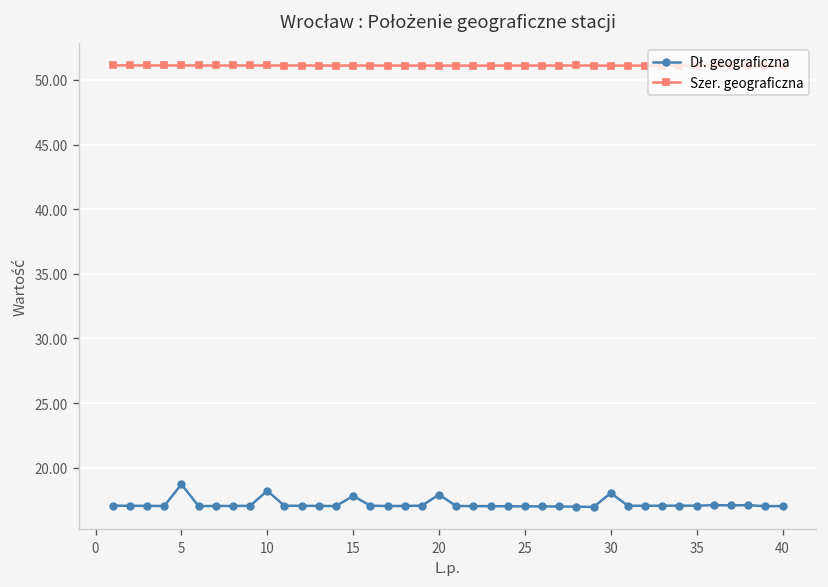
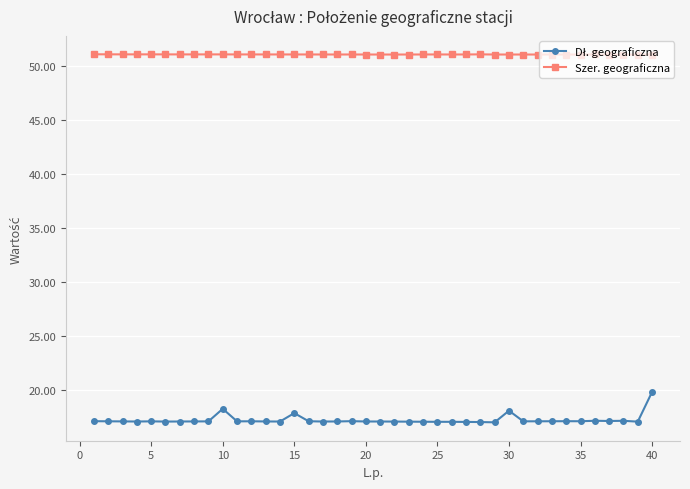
  {
    "Dł. geograficzna": {
-     "5": 18.7,
+     "5": 17.1,
      "10": 18.2,
      "15": 17.8,
-     "20": 17.9,
+     "20": 17.0,
      "25": 17.0,
      "30": 18.0,
      "35": 17.1,
-     "40": 17.0
+     "40": 19.8
    },
    "Szer. geograficzna": {
      "5": 51.1,
      "10": 51.1,
      "15": 51.1,
      "20": 51.1,
      "25": 51.1,
      "30": 51.1
    }
  }
